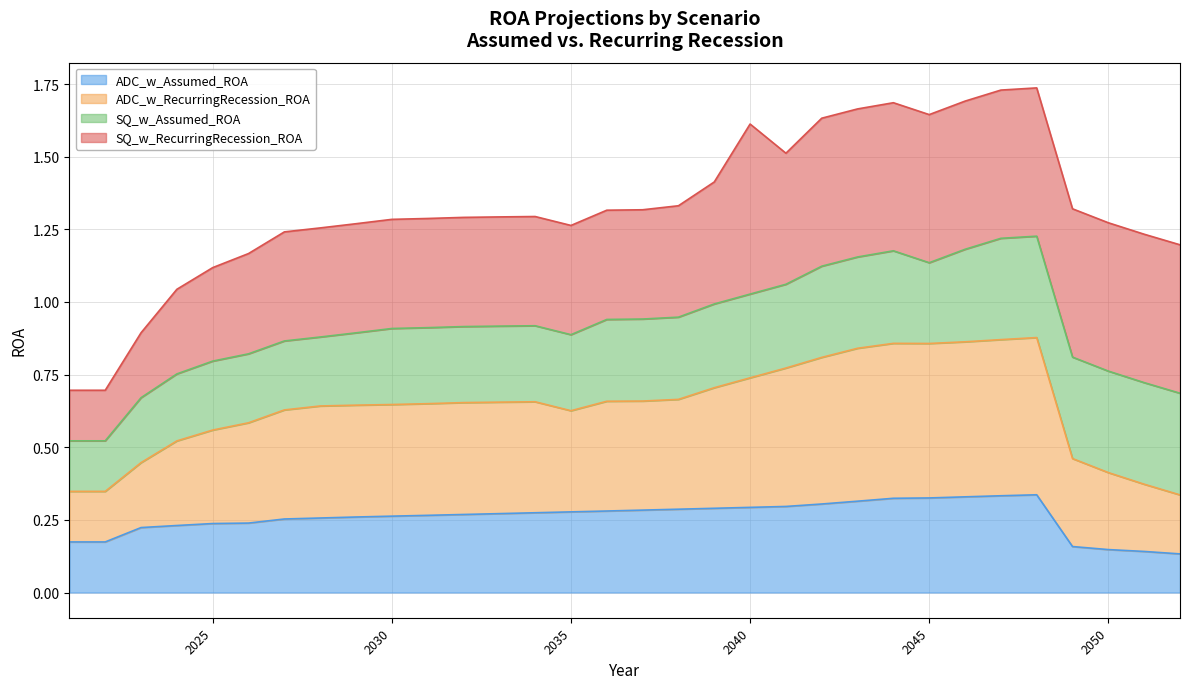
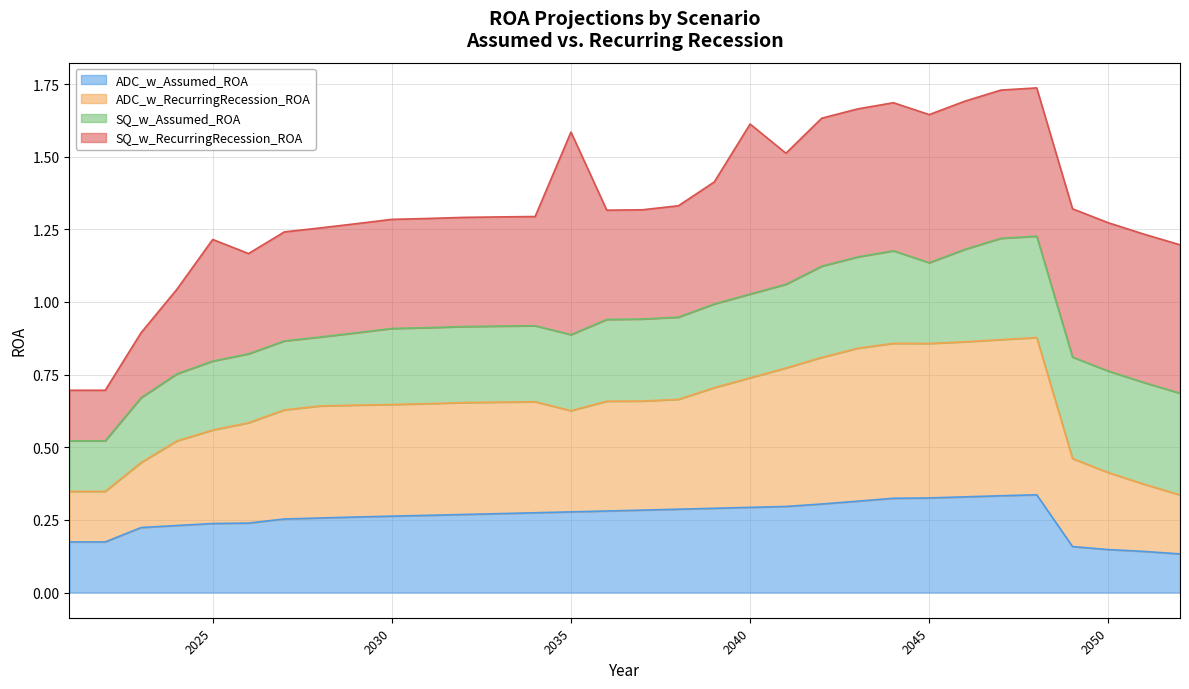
  {
    "ADC_w_Assumed_ROA": {
      "2025": 0.24,
      "2030": 0.26,
      "2035": 0.28,
      "2040": 0.29,
      "2045": 0.33,
      "2050": 0.15
    },
    "ADC_w_RecurringRecession_ROA": {
      "2025": 0.32,
      "2030": 0.38,
      "2035": 0.35,
      "2040": 0.45,
      "2045": 0.53,
      "2050": 0.26
    },
    "SQ_w_Assumed_ROA": {
      "2025": 0.24,
      "2030": 0.26,
      "2035": 0.26,
      "2040": 0.29,
      "2045": 0.28,
      "2050": 0.35
    },
    "SQ_w_RecurringRecession_ROA": {
-     "2025": 0.32,
+     "2025": 0.42,
      "2030": 0.38,
-     "2035": 0.38,
+     "2035": 0.70,
      "2040": 0.59,
      "2045": 0.51,
      "2050": 0.51
    }
  }
